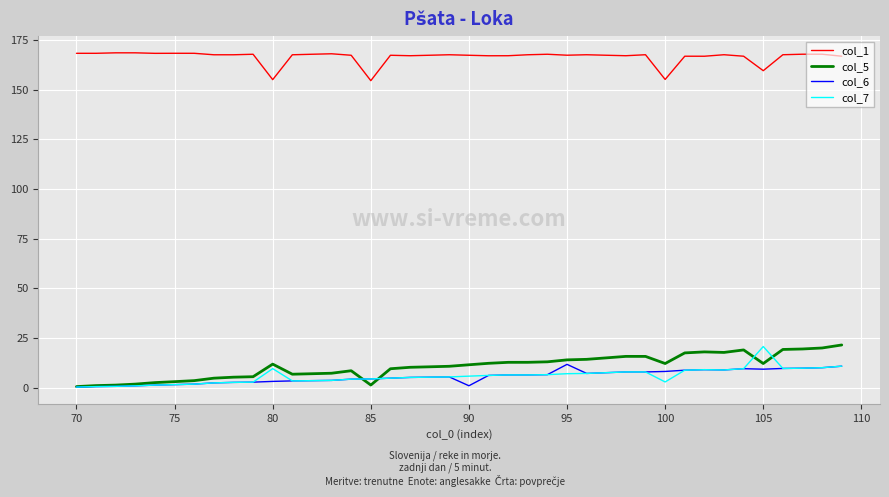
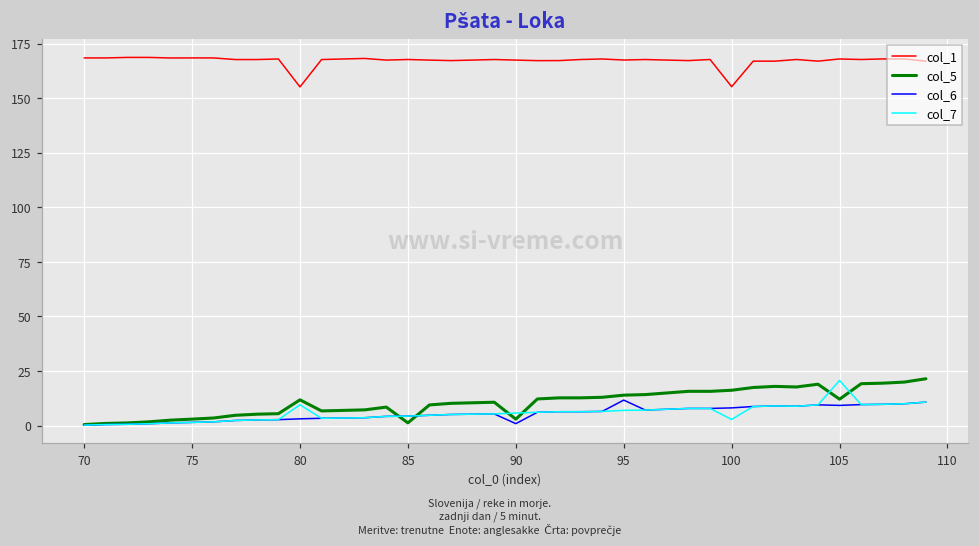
  {
    "col_1": {
      "70": 168,
      "75": 168,
      "80": 155,
-     "85": 155,
+     "85": 168,
      "90": 167,
      "95": 167,
      "100": 155,
-     "105": 160
+     "105": 168
    },
    "col_5": {
      "75": 3,
      "80": 12,
      "85": 1,
-     "90": 11,
+     "90": 3,
      "95": 14,
-     "100": 12,
+     "100": 16,
      "105": 12
    },
    "col_6": {
      "80": 3,
      "90": 1,
      "95": 12,
      "100": 8,
      "105": 9
    },
    "col_7": {
      "80": 10,
      "90": 6,
      "95": 7,
      "100": 3,
      "105": 21
    }
  }
